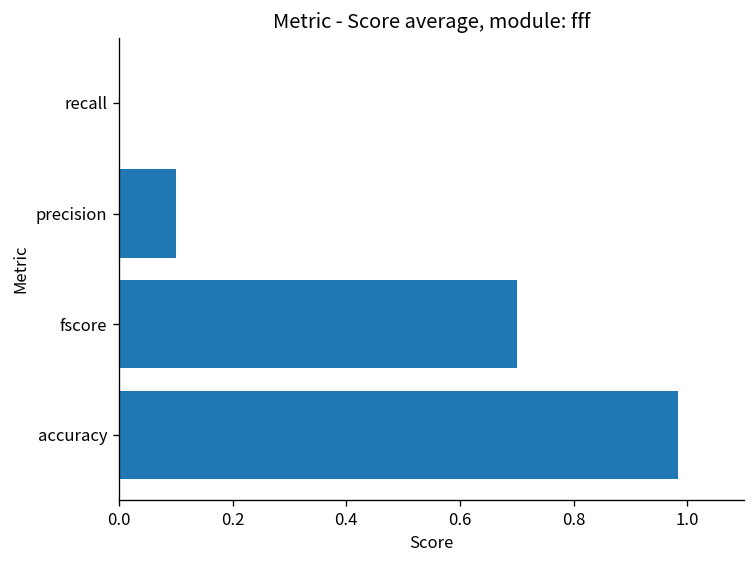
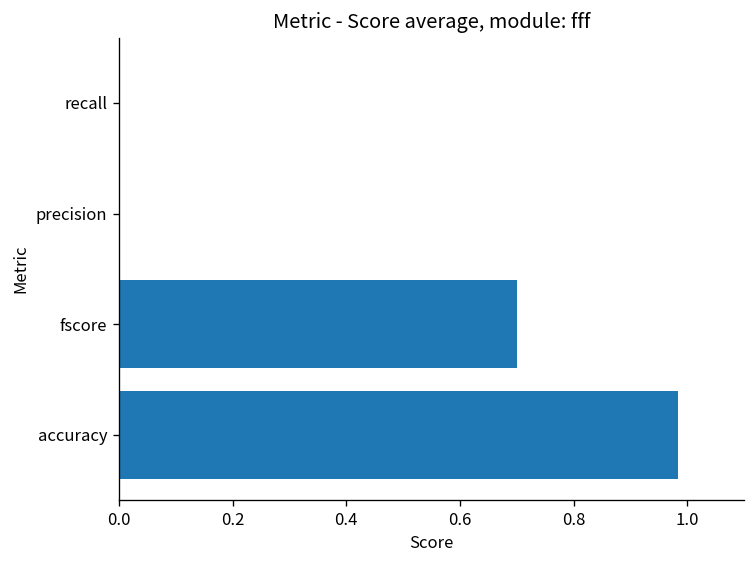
  {
    "recall": 0.0,
-   "precision": 0.1,
+   "precision": 0.0,
    "fscore": 0.7,
    "accuracy": 0.98
  }
